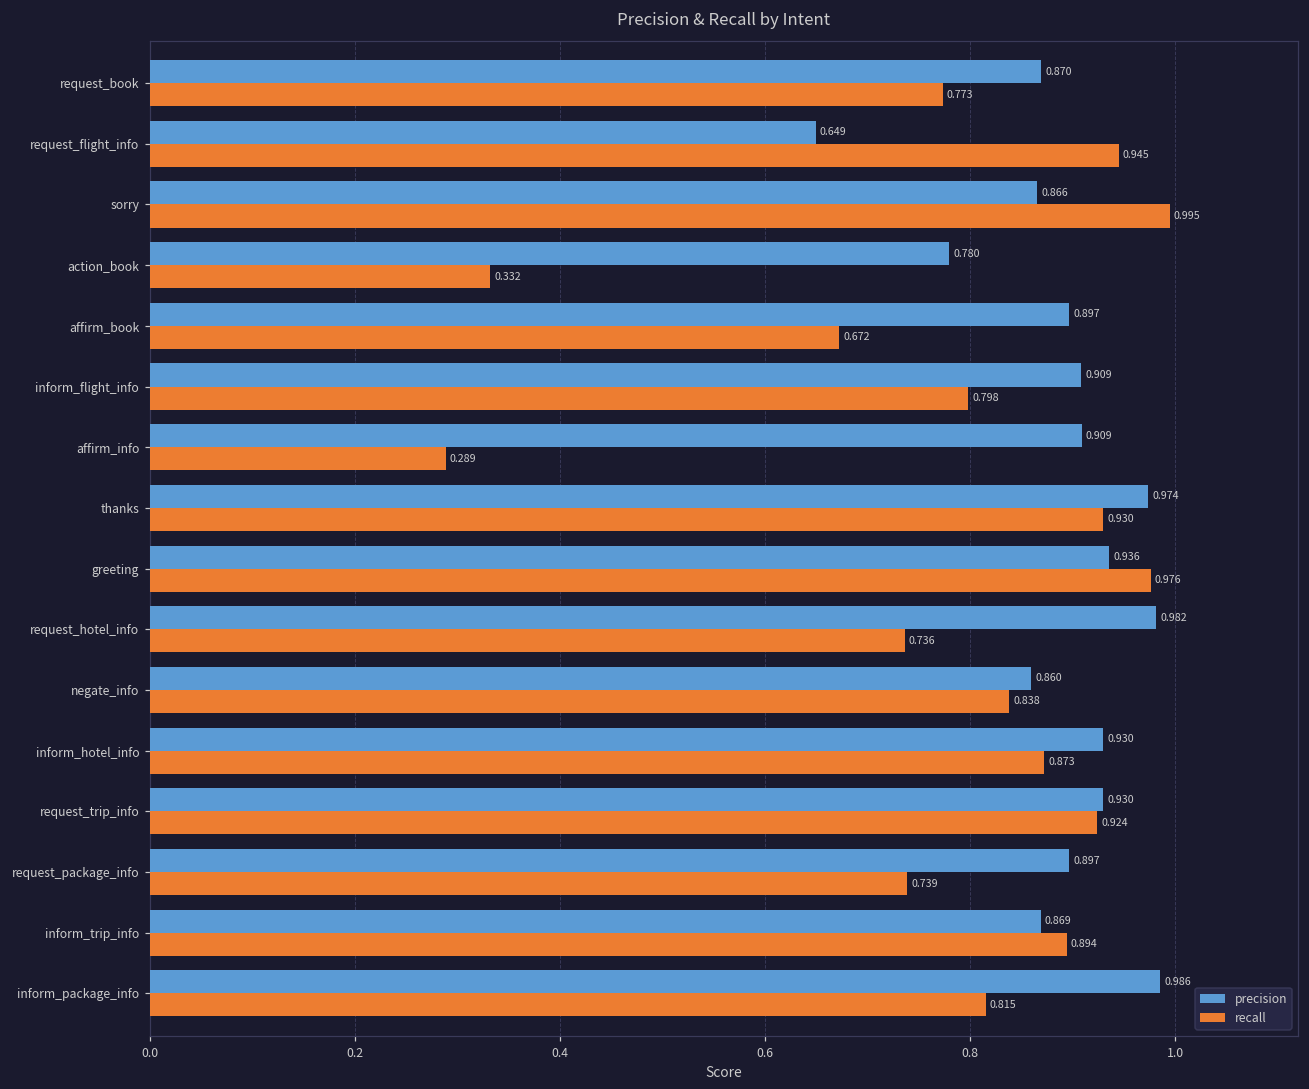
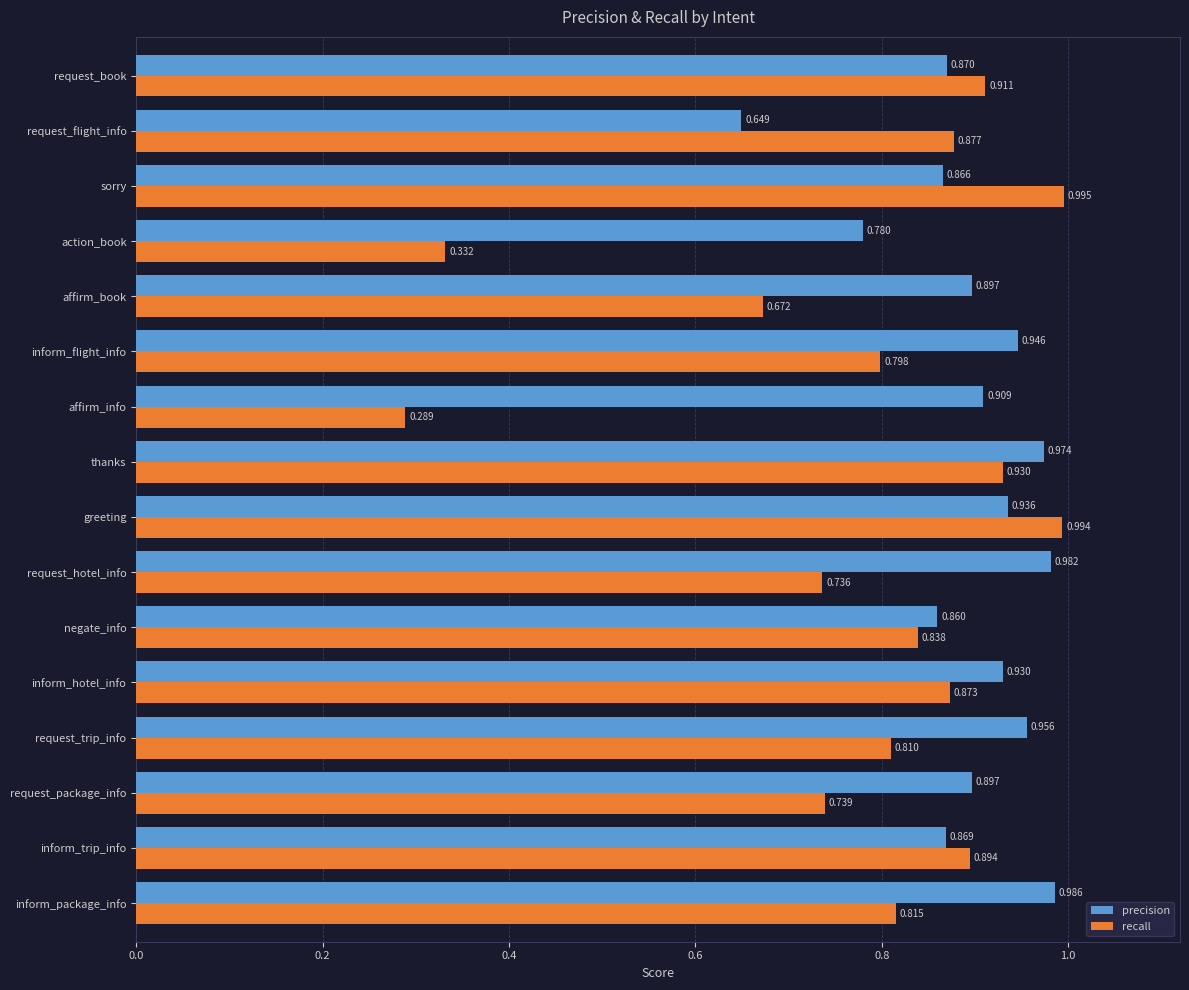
  {
    "precision": {
      "request_book": 0.870,
      "request_flight_info": 0.649,
      "sorry": 0.866,
      "action_book": 0.780,
      "affirm_book": 0.897,
-     "inform_flight_info": 0.909,
+     "inform_flight_info": 0.946,
      "affirm_info": 0.909,
      "thanks": 0.974,
      "greeting": 0.936,
      "request_hotel_info": 0.982,
      "negate_info": 0.860,
      "inform_hotel_info": 0.930,
-     "request_trip_info": 0.930,
+     "request_trip_info": 0.956,
      "request_package_info": 0.897,
      "inform_trip_info": 0.869,
      "inform_package_info": 0.986
    },
    "recall": {
-     "request_book": 0.773,
-     "request_flight_info": 0.945,
+     "request_book": 0.911,
+     "request_flight_info": 0.877,
      "sorry": 0.995,
      "action_book": 0.332,
      "affirm_book": 0.672,
      "inform_flight_info": 0.798,
      "affirm_info": 0.289,
      "thanks": 0.930,
-     "greeting": 0.976,
+     "greeting": 0.994,
      "request_hotel_info": 0.736,
      "negate_info": 0.838,
      "inform_hotel_info": 0.873,
-     "request_trip_info": 0.924,
+     "request_trip_info": 0.810,
      "request_package_info": 0.739,
      "inform_trip_info": 0.894,
      "inform_package_info": 0.815
    }
  }
